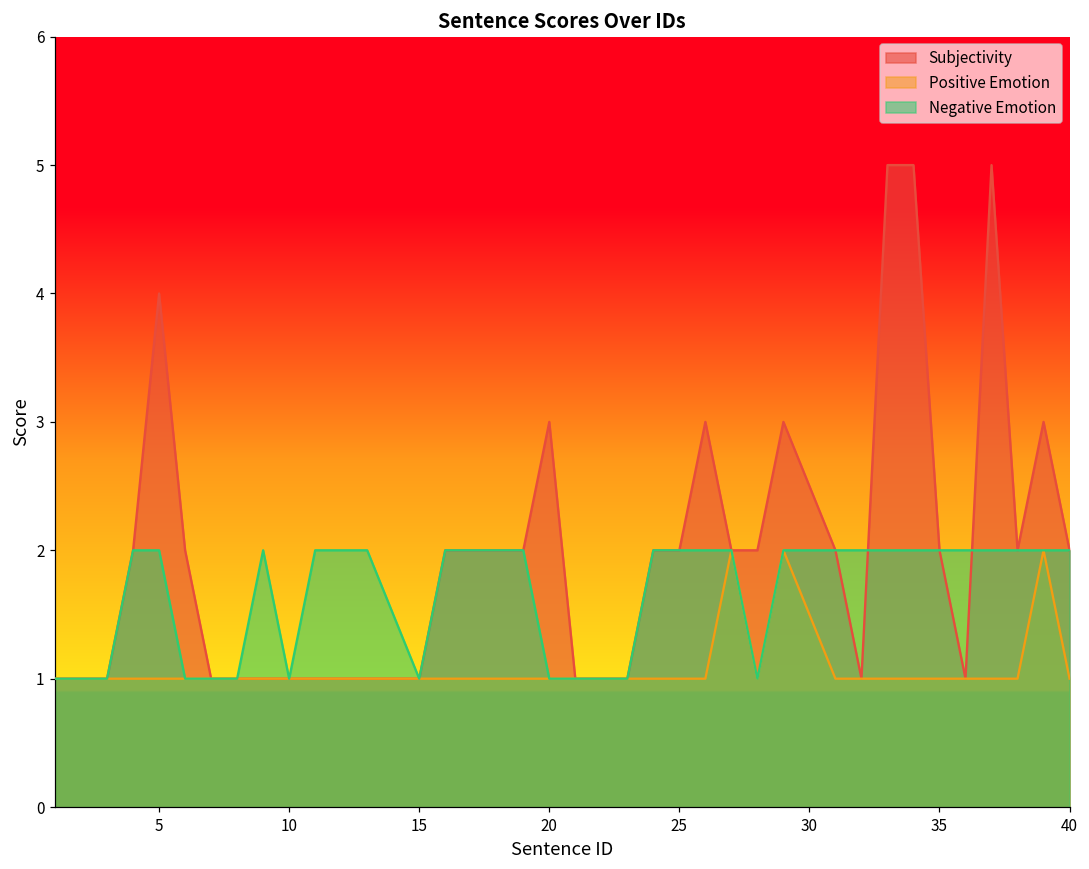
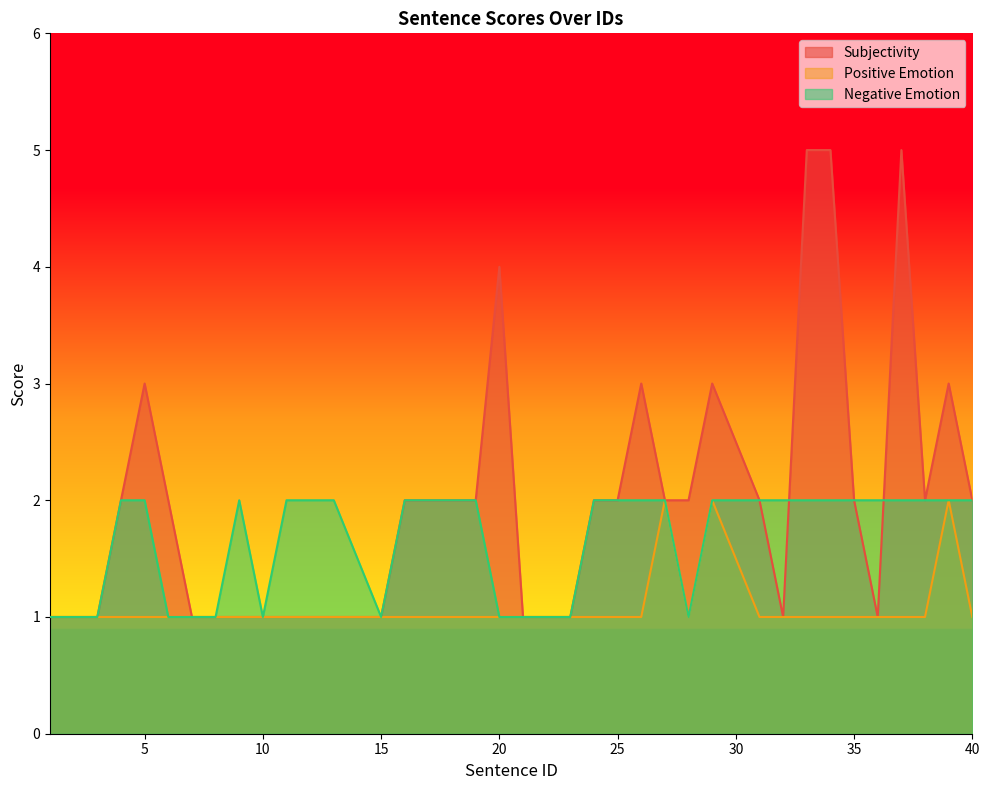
  {
    "Subjectivity": {
-     "5": 4,
-     "20": 3
+     "5": 3,
+     "20": 4
    },
    "Positive Emotion": {
      "5": 1,
      "25": 1,
      "35": 1,
      "40": 1
    },
    "Negative Emotion": {
      "5": 2
    }
  }
